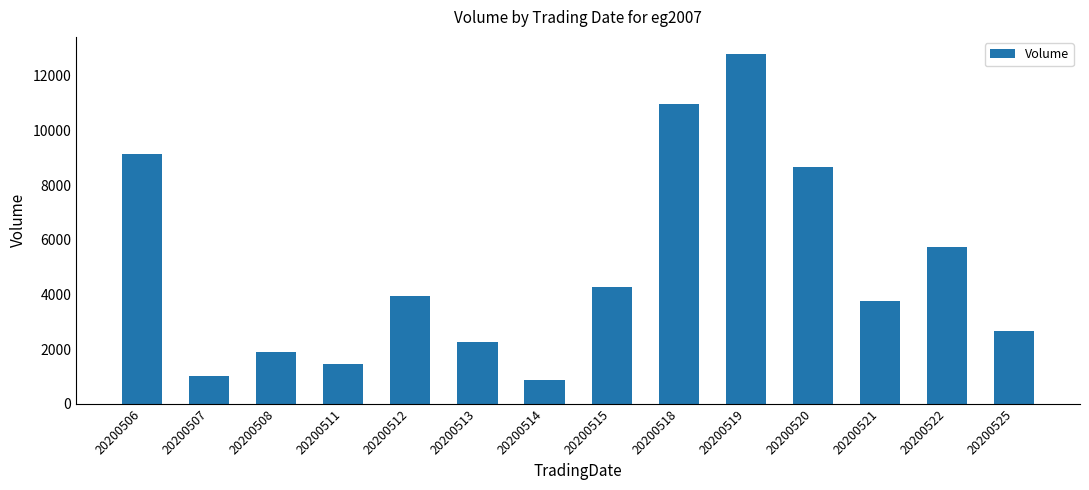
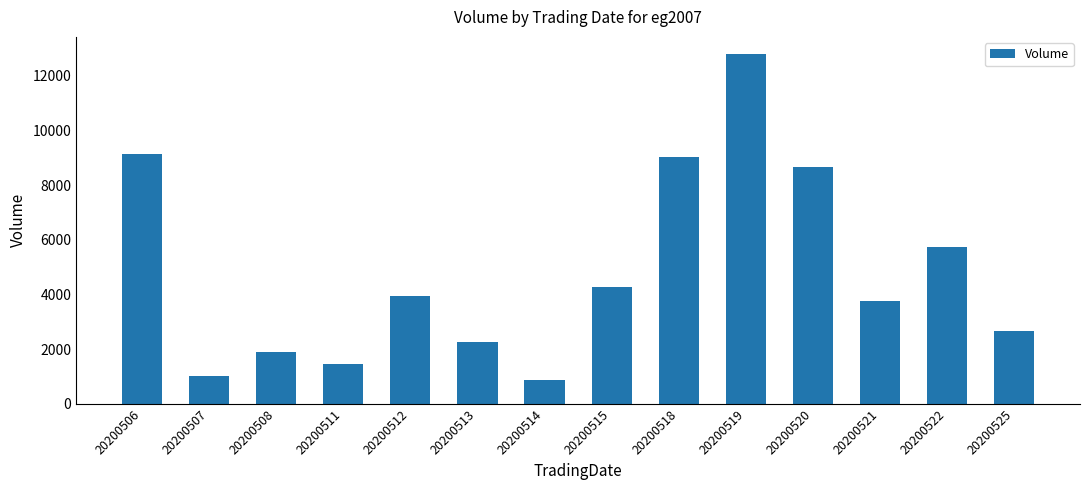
  {
    "20200506": 9100,
    "20200507": 1000,
    "20200508": 1900,
    "20200511": 1400,
    "20200512": 3900,
    "20200513": 2300,
    "20200514": 900,
    "20200515": 4300,
-   "20200518": 11000,
+   "20200518": 9000,
    "20200519": 12800,
    "20200520": 8700,
    "20200521": 3800,
    "20200522": 5700,
    "20200525": 2700
  }
